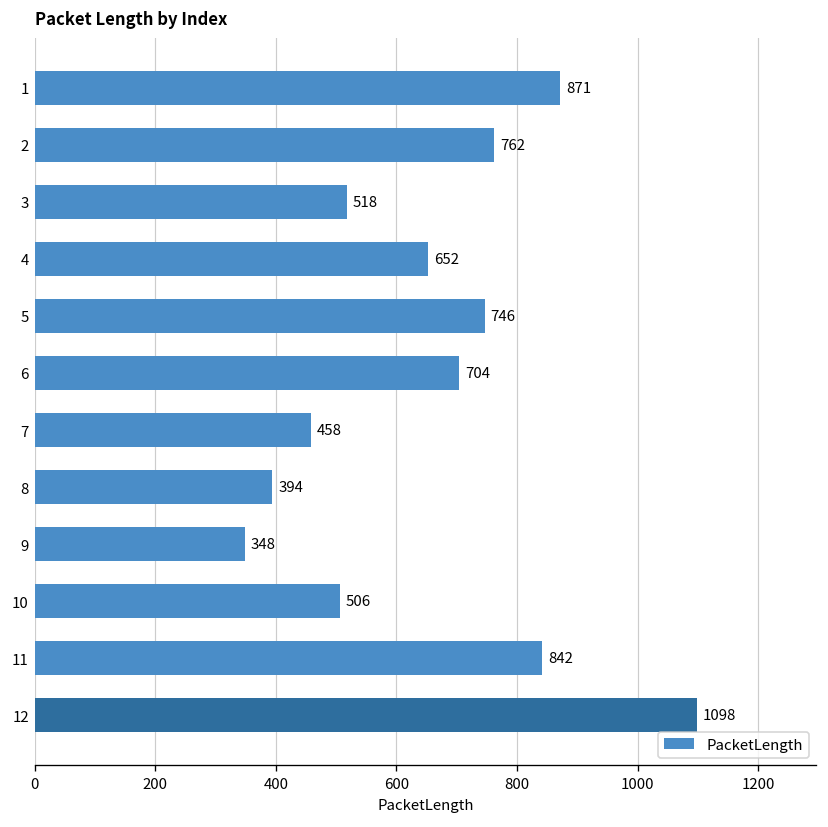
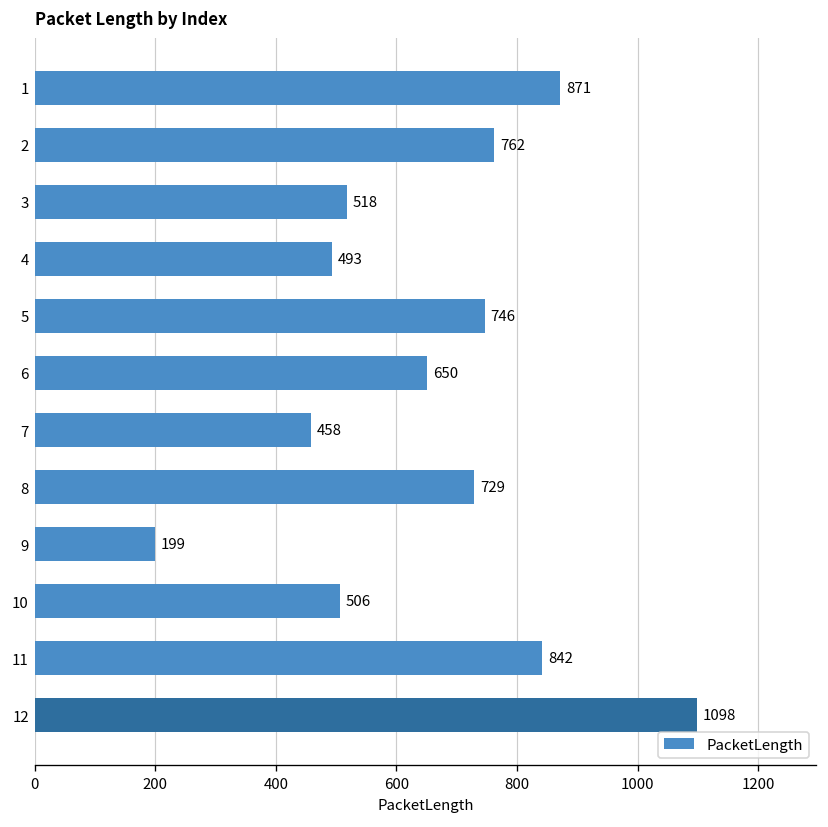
  {
    "1": 871,
    "2": 762,
    "3": 518,
-   "4": 652,
+   "4": 493,
    "5": 746,
-   "6": 704,
+   "6": 650,
    "7": 458,
-   "8": 394,
-   "9": 348,
+   "8": 729,
+   "9": 199,
    "10": 506,
    "11": 842,
    "12": 1098
  }
